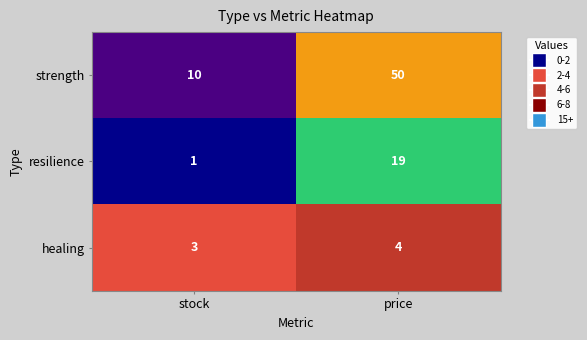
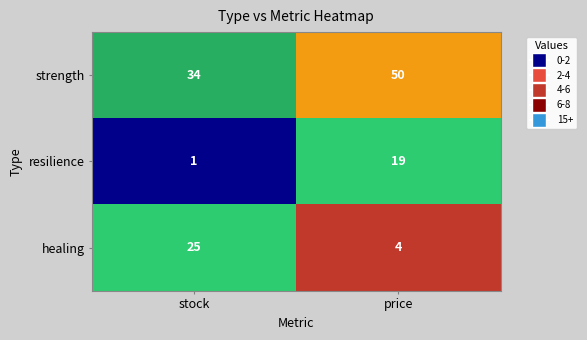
  {
    "strength": {
-     "stock": 10,
+     "stock": 34,
      "price": 50
    },
    "resilience": {
      "stock": 1,
      "price": 19
    },
    "healing": {
-     "stock": 3,
+     "stock": 25,
      "price": 4
    }
  }
